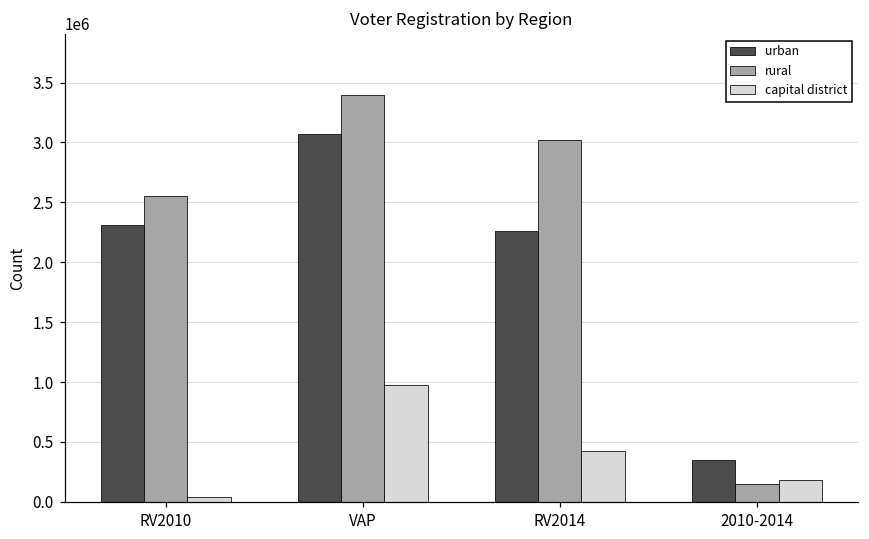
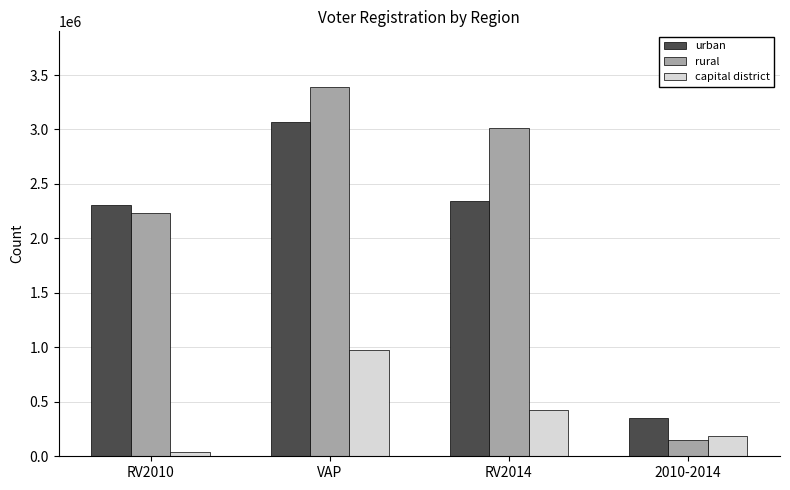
  {
    "urban": {
      "RV2010": 2310000,
      "VAP": 3070000,
-     "RV2014": 2260000,
+     "RV2014": 2340000,
      "2010-2014": 350000
    },
    "rural": {
-     "RV2010": 2550000,
+     "RV2010": 2230000,
      "VAP": 3390000,
      "RV2014": 3020000,
      "2010-2014": 150000
    },
    "capital district": {
      "RV2010": 40000,
      "VAP": 980000,
      "RV2014": 420000,
      "2010-2014": 190000
    }
  }
